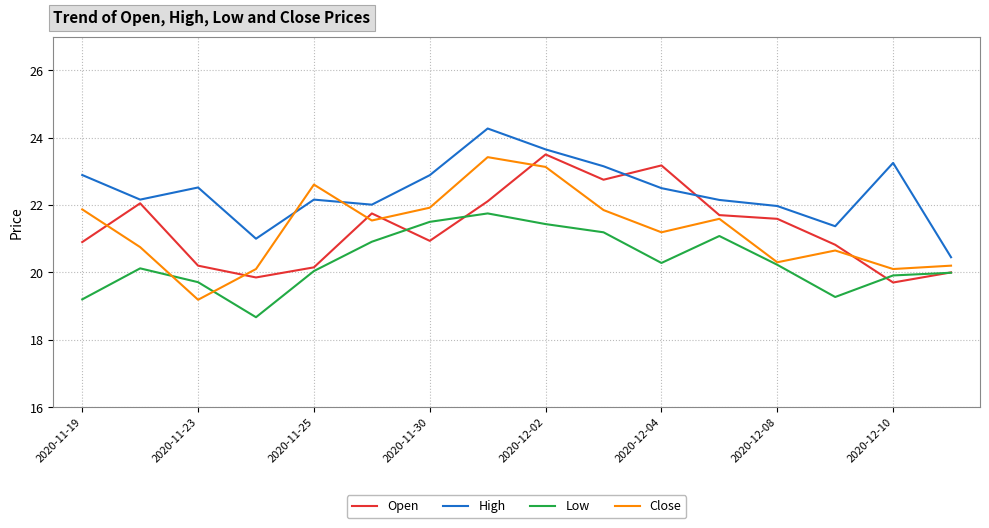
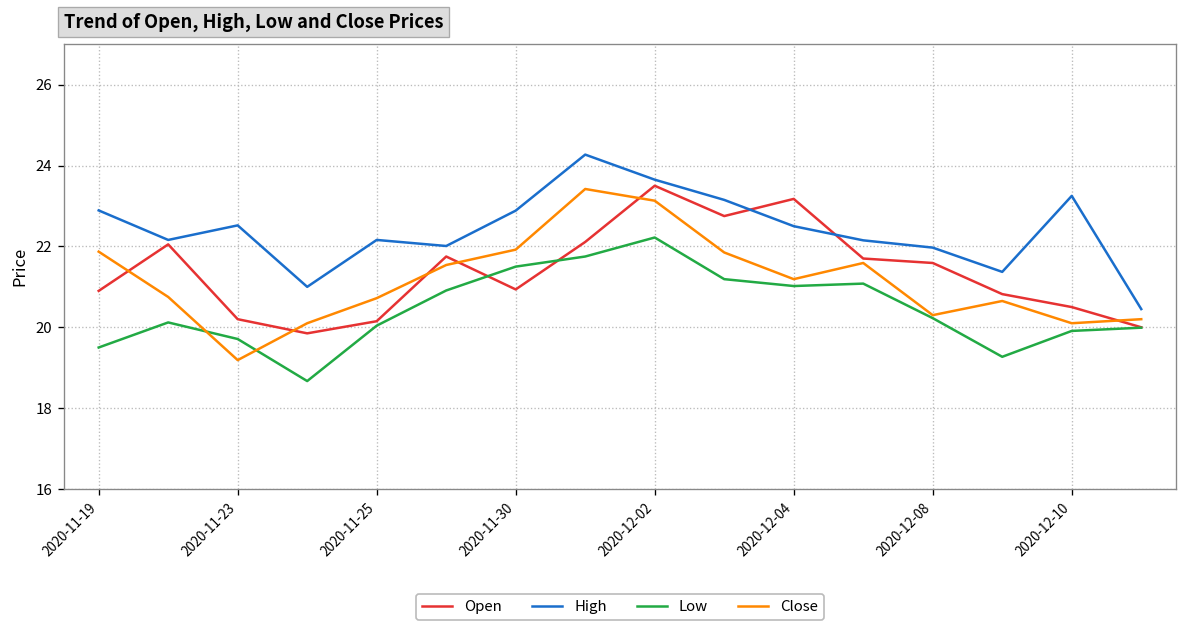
  {
    "Open": {
      "2020-11-19": 20.9,
      "2020-11-23": 20.2,
      "2020-11-25": 20.2,
      "2020-11-30": 20.9,
      "2020-12-02": 23.5,
      "2020-12-04": 23.2,
      "2020-12-08": 21.6,
-     "2020-12-10": 19.7
+     "2020-12-10": 20.5
    },
    "High": {
      "2020-11-19": 22.9,
      "2020-11-23": 22.5,
      "2020-11-25": 22.2,
      "2020-11-30": 22.9,
      "2020-12-02": 23.7,
      "2020-12-04": 22.5,
      "2020-12-08": 22.0,
      "2020-12-10": 23.2
    },
    "Low": {
-     "2020-11-19": 19.2,
+     "2020-11-19": 19.5,
      "2020-11-23": 19.7,
      "2020-11-25": 20.0,
      "2020-11-30": 21.5,
-     "2020-12-02": 21.4,
-     "2020-12-04": 20.3,
+     "2020-12-02": 22.2,
+     "2020-12-04": 21.0,
      "2020-12-10": 19.9
    },
    "Close": {
      "2020-11-19": 21.9,
      "2020-11-23": 19.2,
-     "2020-11-25": 22.6,
+     "2020-11-25": 20.7,
      "2020-11-30": 21.9,
      "2020-12-02": 23.1,
      "2020-12-04": 21.2,
      "2020-12-10": 20.1
    }
  }
